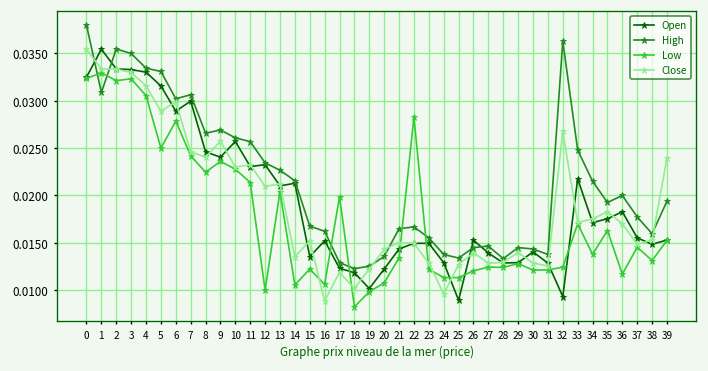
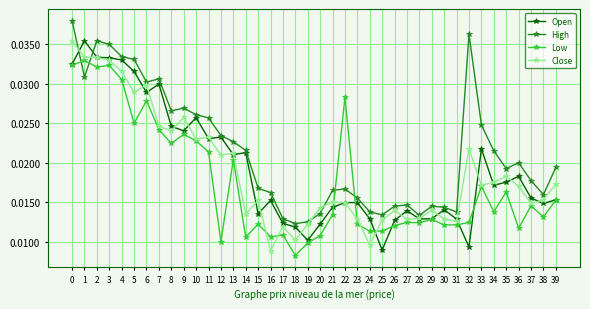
  {
    "Open": {
      "1": 0.035,
      "4": 0.033,
      "5": 0.032,
      "6": 0.029,
      "7": 0.030,
      "8": 0.025,
      "9": 0.024,
      "10": 0.026,
      "15": 0.014,
      "16": 0.015,
      "17": 0.012,
      "18": 0.012,
      "19": 0.010,
      "20": 0.012,
      "21": 0.014,
      "23": 0.015,
      "24": 0.013,
      "25": 0.009,
-     "26": 0.015,
+     "26": 0.013,
      "27": 0.014,
      "32": 0.009,
      "33": 0.022,
      "34": 0.017,
      "35": 0.018,
      "36": 0.018,
      "37": 0.016,
      "38": 0.015
    },
    "High": {
      "0": 0.038,
      "1": 0.031,
      "2": 0.035,
      "3": 0.035,
      "4": 0.033,
      "5": 0.033,
      "6": 0.030,
      "7": 0.031,
      "8": 0.027,
      "9": 0.027,
      "10": 0.026,
      "11": 0.026,
      "13": 0.023,
      "15": 0.017,
      "16": 0.016,
      "17": 0.013,
      "18": 0.012,
      "20": 0.014,
      "21": 0.017,
      "22": 0.017,
      "23": 0.016,
      "24": 0.014,
      "25": 0.013,
      "26": 0.015,
      "27": 0.015,
      "28": 0.013,
      "29": 0.015,
      "31": 0.014,
      "32": 0.036,
      "33": 0.025,
      "34": 0.022,
      "35": 0.019,
      "36": 0.020,
      "37": 0.018,
      "38": 0.016,
      "39": 0.019
    },
    "Low": {
      "1": 0.033,
      "2": 0.032,
      "3": 0.032,
      "4": 0.031,
      "5": 0.025,
      "6": 0.028,
      "7": 0.024,
      "8": 0.022,
      "9": 0.024,
      "11": 0.021,
      "12": 0.010,
      "13": 0.020,
      "14": 0.011,
      "15": 0.012,
      "16": 0.011,
-     "17": 0.020,
+     "17": 0.011,
      "18": 0.008,
      "19": 0.010,
      "20": 0.011,
      "21": 0.013,
      "22": 0.028,
      "23": 0.012,
      "24": 0.011,
      "25": 0.011,
      "26": 0.012,
      "27": 0.012,
      "28": 0.012,
      "30": 0.012,
      "31": 0.012,
      "32": 0.012,
      "34": 0.014,
      "35": 0.016,
      "36": 0.012,
      "38": 0.013
    },
    "Close": {
      "0": 0.035,
      "1": 0.033,
      "4": 0.032,
      "5": 0.029,
      "6": 0.030,
      "7": 0.025,
      "8": 0.024,
      "9": 0.026,
      "12": 0.021,
      "14": 0.014,
      "15": 0.015,
      "16": 0.009,
      "17": 0.012,
      "18": 0.010,
      "20": 0.014,
      "21": 0.015,
      "23": 0.013,
      "24": 0.010,
      "25": 0.013,
      "26": 0.014,
      "27": 0.013,
      "29": 0.014,
      "30": 0.013,
-     "32": 0.027,
+     "32": 0.022,
      "34": 0.018,
      "35": 0.018,
      "36": 0.017,
      "38": 0.015,
-     "39": 0.024
+     "39": 0.017
    }
  }
